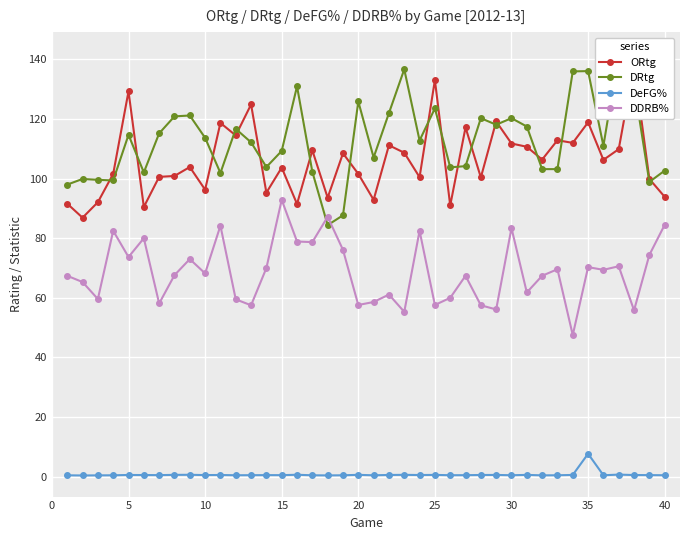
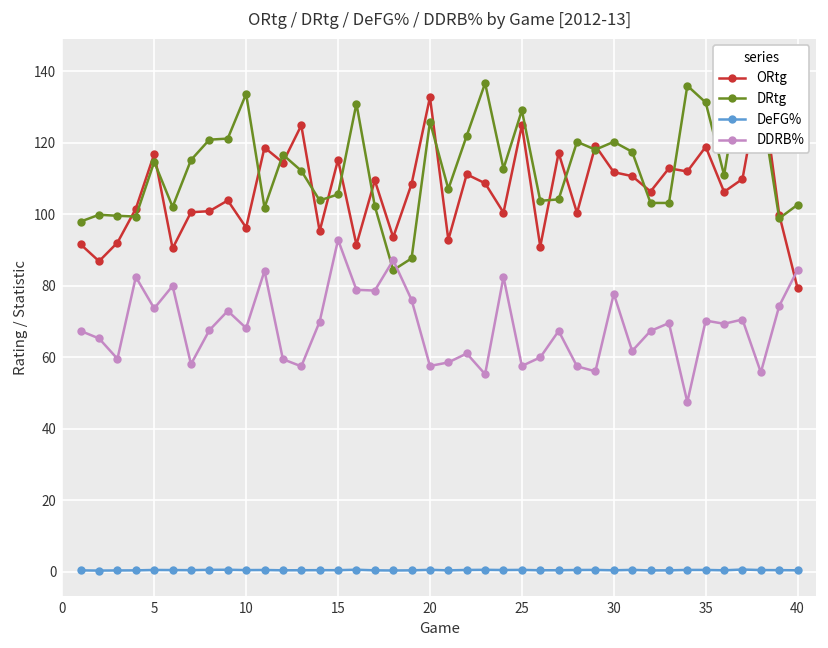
  {
    "ORtg": {
-     "5": 129,
+     "5": 117,
      "10": 96,
-     "15": 104,
-     "20": 102,
-     "25": 133,
+     "15": 115,
+     "20": 133,
+     "25": 125,
      "30": 112,
      "35": 119,
-     "40": 94
+     "40": 79
    },
    "DRtg": {
      "5": 115,
-     "10": 114,
-     "15": 109,
+     "10": 134,
+     "15": 106,
      "20": 126,
-     "25": 124,
+     "25": 129,
      "30": 120,
-     "35": 136,
+     "35": 131,
      "40": 103
    },
    "DeFG%": {
      "5": 1,
      "10": 1,
      "15": 0,
      "20": 1,
      "25": 1,
      "30": 0,
-     "35": 8,
+     "35": 1,
      "40": 0
    },
    "DDRB%": {
      "5": 74,
      "10": 68,
      "15": 93,
      "20": 58,
      "25": 58,
-     "30": 83,
+     "30": 78,
      "35": 70,
      "40": 85
    }
  }
